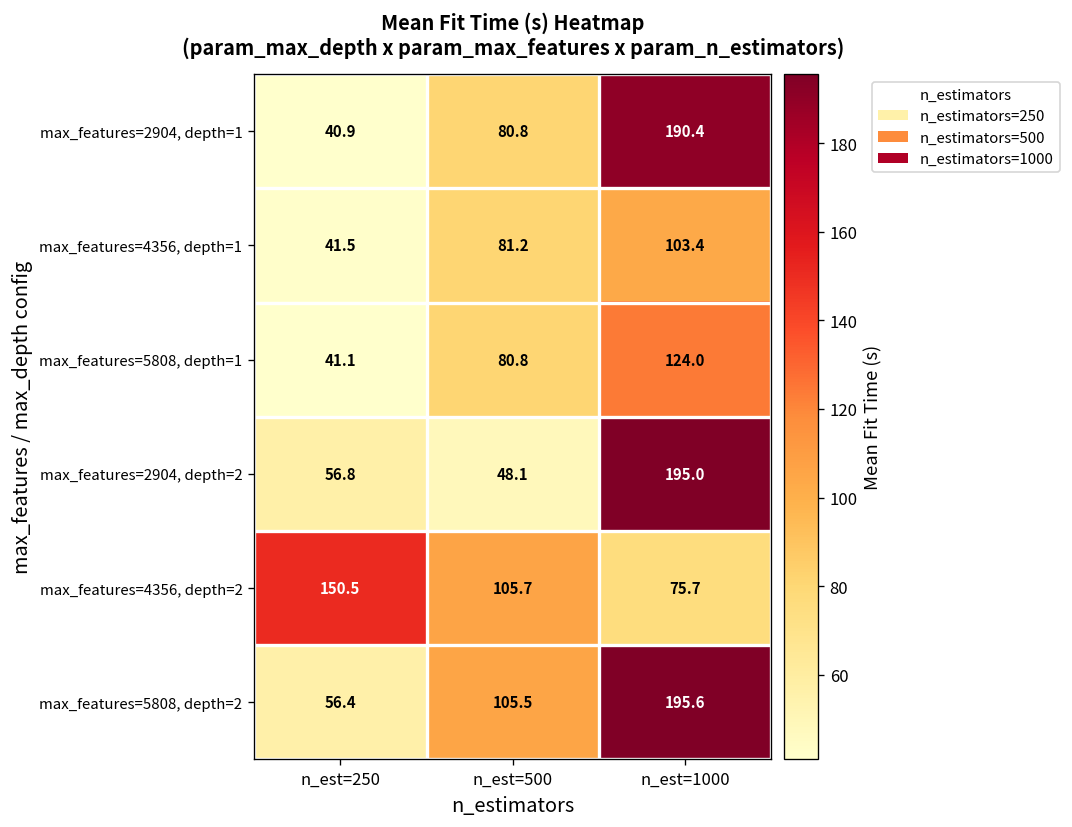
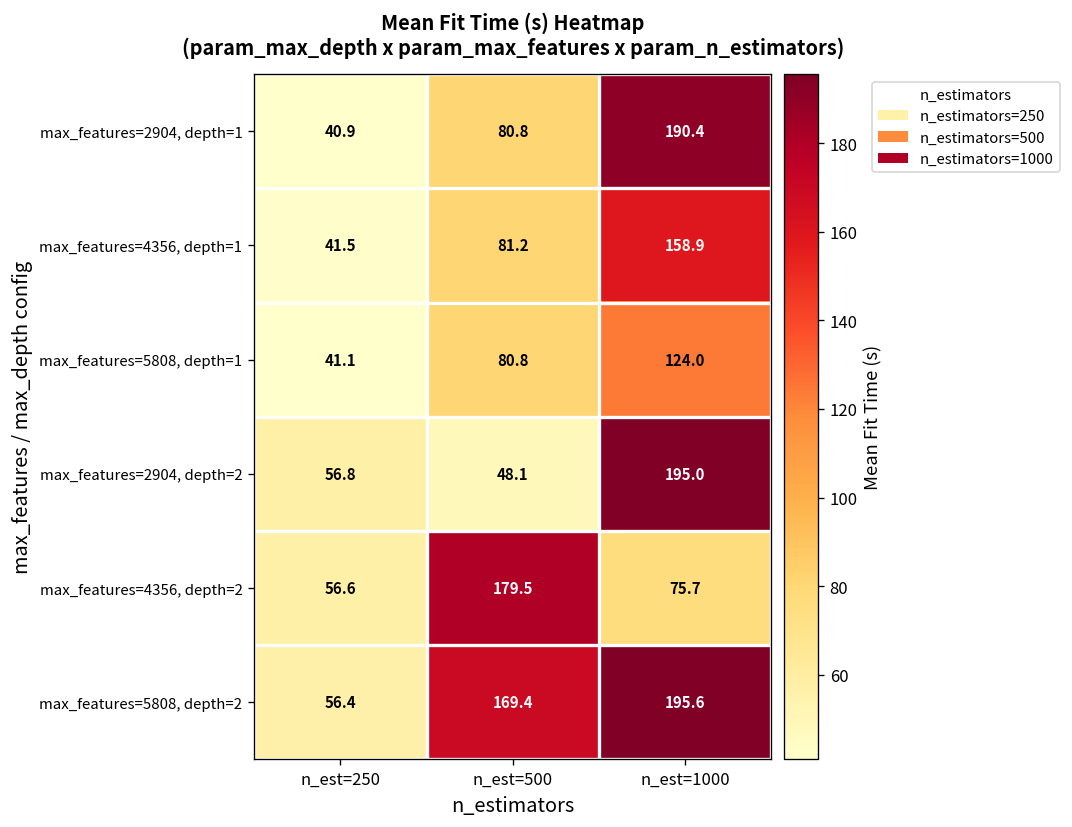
  {
    "max_features=2904, depth=1": {
      "n_est=250": 40.9,
      "n_est=500": 80.8,
      "n_est=1000": 190.4
    },
    "max_features=4356, depth=1": {
      "n_est=250": 41.5,
      "n_est=500": 81.2,
-     "n_est=1000": 103.4
+     "n_est=1000": 158.9
    },
    "max_features=5808, depth=1": {
      "n_est=250": 41.1,
      "n_est=500": 80.8,
      "n_est=1000": 124.0
    },
    "max_features=2904, depth=2": {
      "n_est=250": 56.8,
      "n_est=500": 48.1,
      "n_est=1000": 195.0
    },
    "max_features=4356, depth=2": {
-     "n_est=250": 150.5,
-     "n_est=500": 105.7,
+     "n_est=250": 56.6,
+     "n_est=500": 179.5,
      "n_est=1000": 75.7
    },
    "max_features=5808, depth=2": {
      "n_est=250": 56.4,
-     "n_est=500": 105.5,
+     "n_est=500": 169.4,
      "n_est=1000": 195.6
    }
  }
